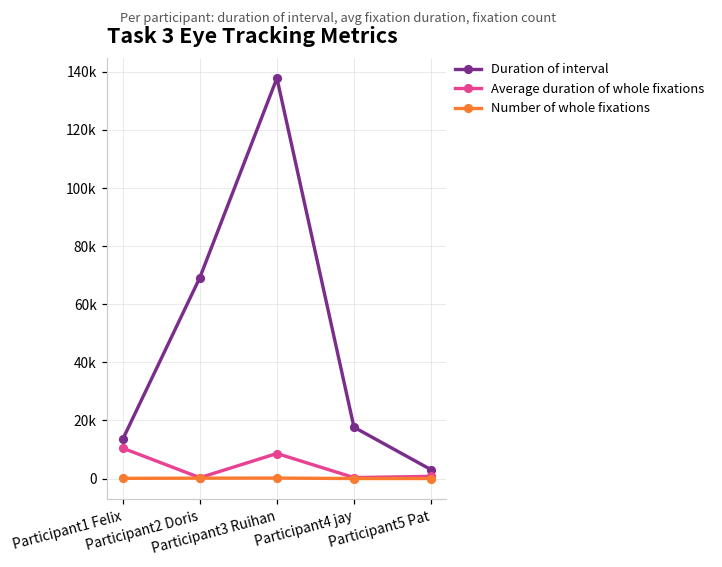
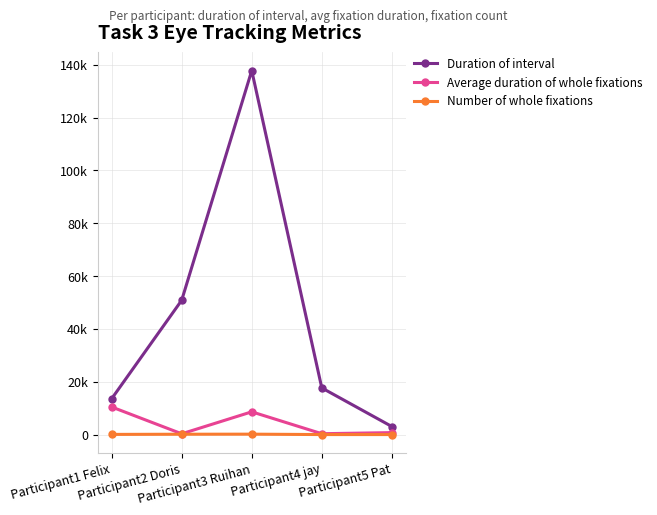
  {
    "Duration of interval": {
      "Participant1 Felix": 14000,
-     "Participant2 Doris": 69000,
+     "Participant2 Doris": 51000,
      "Participant3 Ruihan": 138000,
      "Participant4 jay": 18000,
      "Participant5 Pat": 3000
    },
    "Average duration of whole fixations": {
      "Participant1 Felix": 10000,
      "Participant3 Ruihan": 9000
    },
    "Number of whole fixations": {
      "Participant1 Felix": 0,
      "Participant3 Ruihan": 0
    }
  }
